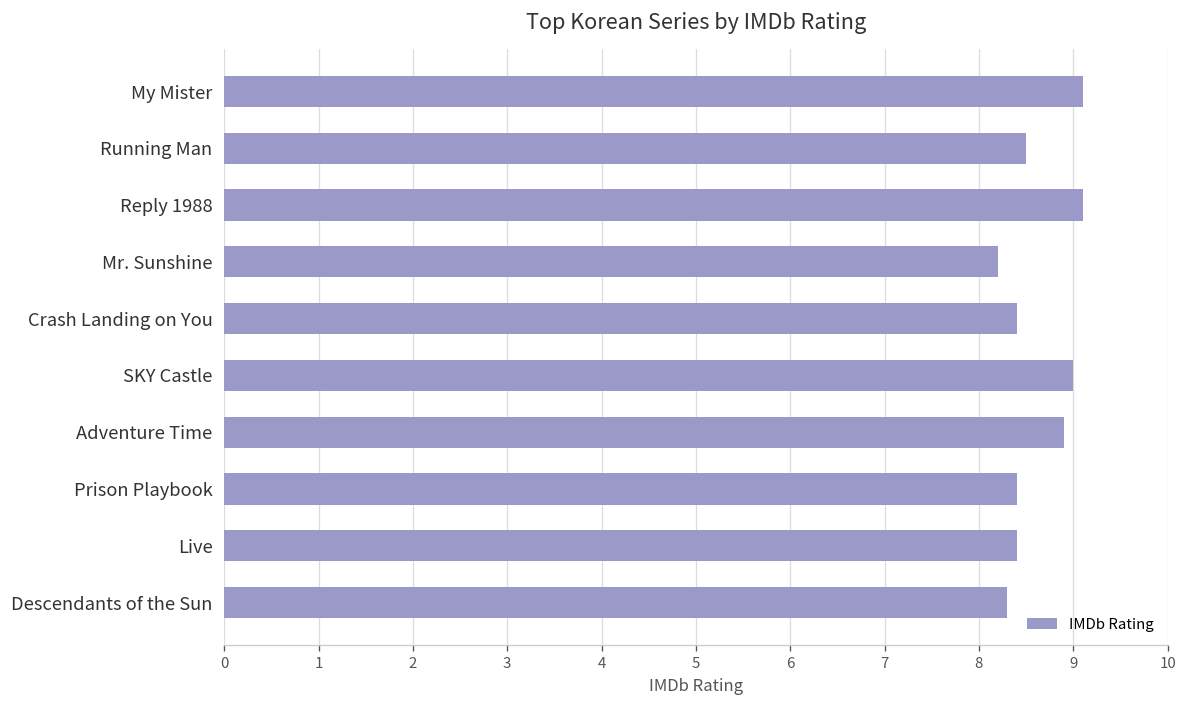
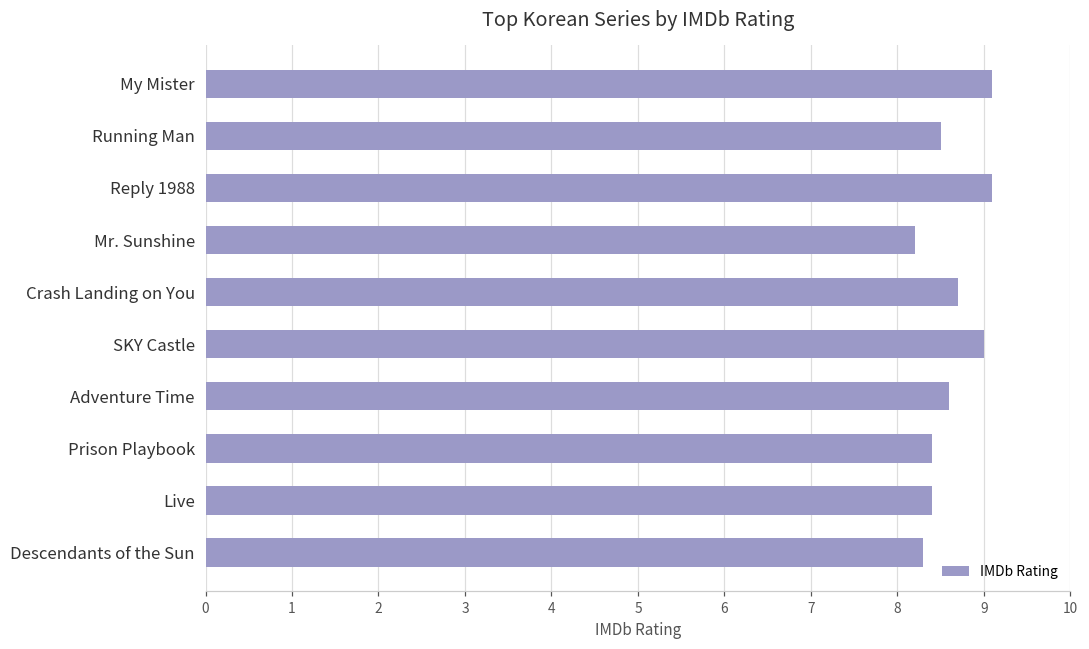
  {
    "My Mister": 9.1,
    "Running Man": 8.5,
    "Reply 1988": 9.1,
    "Mr. Sunshine": 8.2,
-   "Crash Landing on You": 8.4,
+   "Crash Landing on You": 8.7,
    "SKY Castle": 9.0,
-   "Adventure Time": 8.9,
+   "Adventure Time": 8.6,
    "Prison Playbook": 8.4,
    "Live": 8.4,
    "Descendants of the Sun": 8.3
  }
